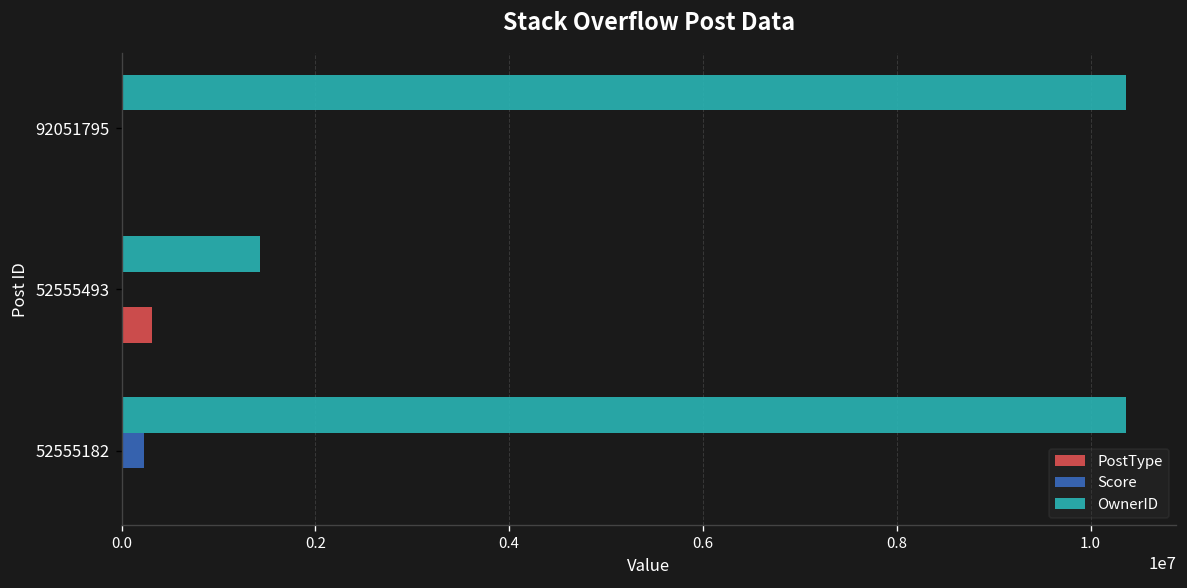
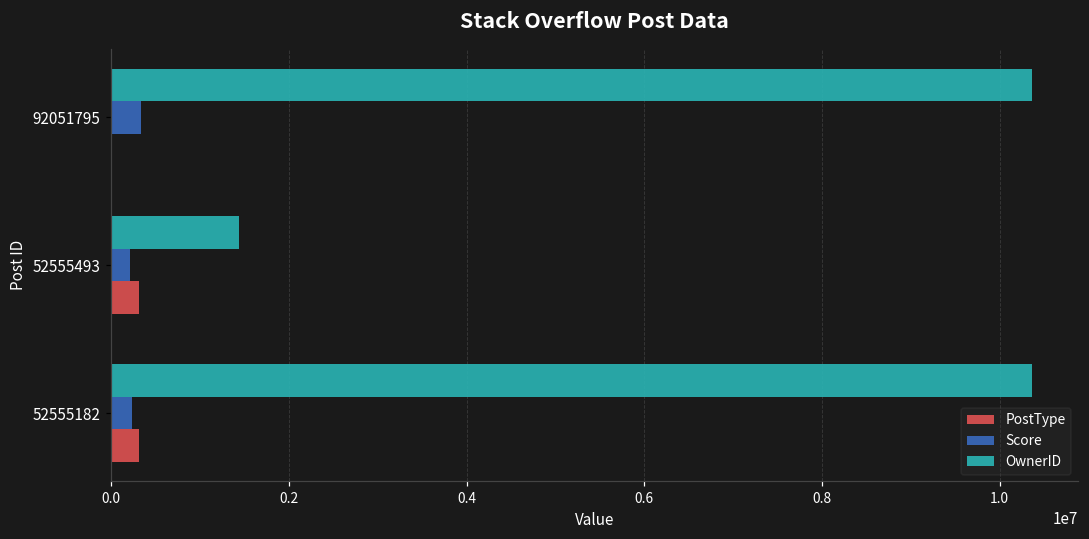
  {
    "PostType": {
      "52555493": 300000,
-     "52555182": 0
+     "52555182": 300000
    },
    "Score": {
-     "92051795": 0,
-     "52555493": 0,
+     "92051795": 300000,
+     "52555493": 200000,
      "52555182": 200000
    },
    "OwnerID": {
      "92051795": 10400000,
      "52555493": 1400000,
      "52555182": 10400000
    }
  }
